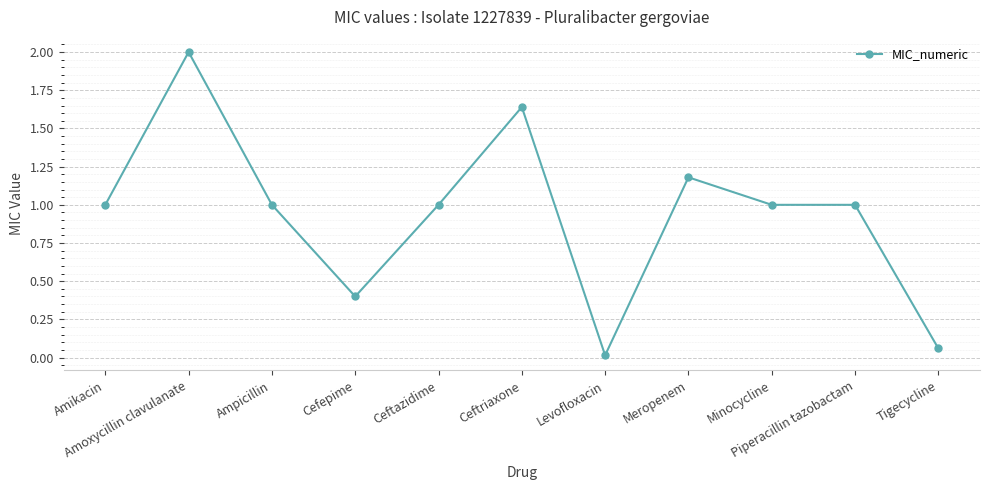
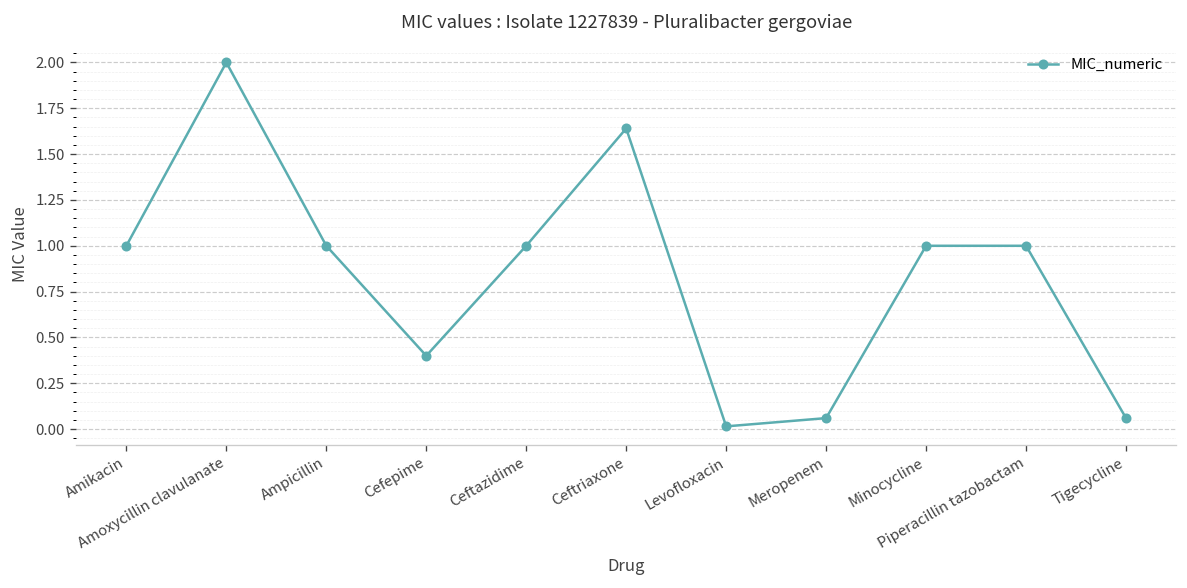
  {
    "Amikacin": 1.00,
    "Amoxycillin clavulanate": 2.00,
    "Ampicillin": 1.00,
    "Cefepime": 0.40,
    "Ceftazidime": 1.00,
    "Ceftriaxone": 1.64,
    "Levofloxacin": 0.02,
-   "Meropenem": 1.18,
+   "Meropenem": 0.06,
    "Minocycline": 1.00,
    "Piperacillin tazobactam": 1.00,
    "Tigecycline": 0.06
  }
